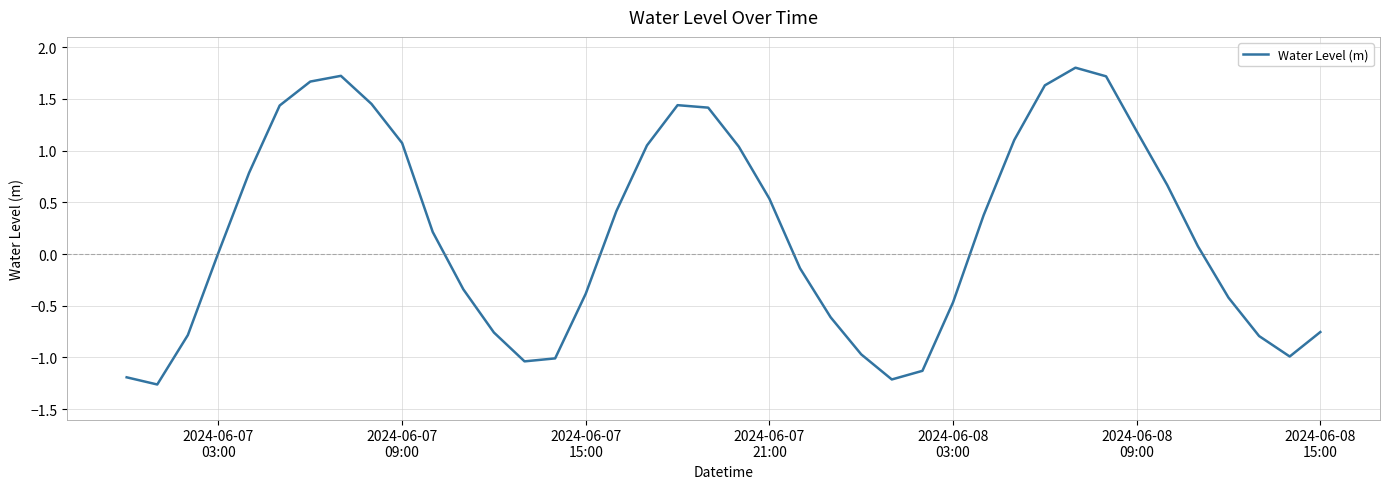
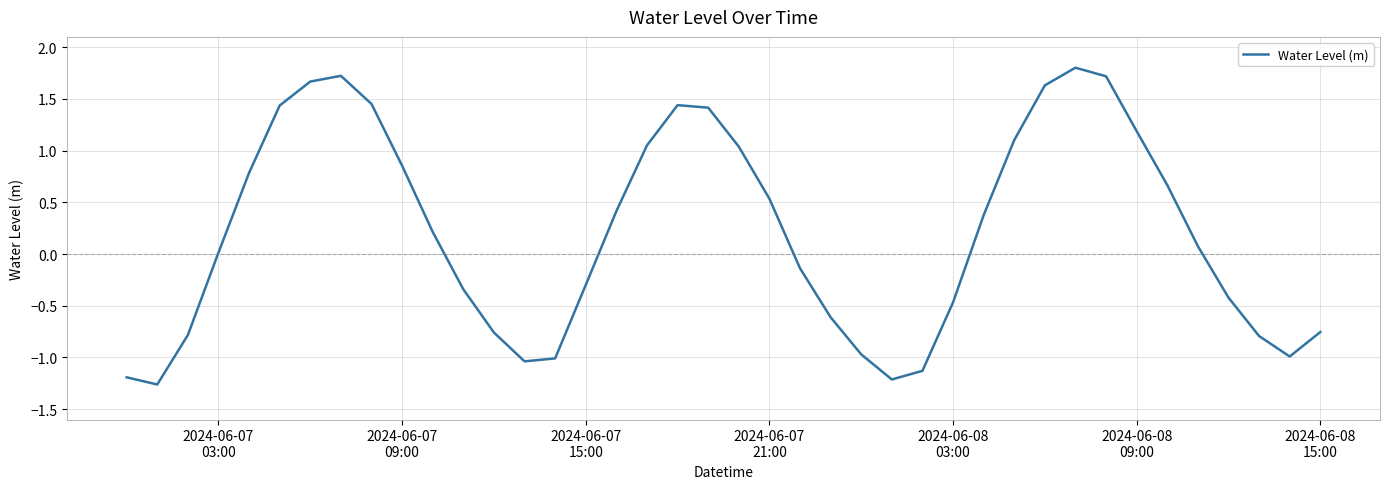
  {
    "2024-06-07 03:00": 0.01,
-   "2024-06-07 09:00": 1.07,
-   "2024-06-07 15:00": -0.38,
+   "2024-06-07 09:00": 0.85,
+   "2024-06-07 15:00": -0.30,
    "2024-06-07 21:00": 0.54,
    "2024-06-08 03:00": -0.47,
    "2024-06-08 09:00": 1.19,
    "2024-06-08 15:00": -0.75
  }
